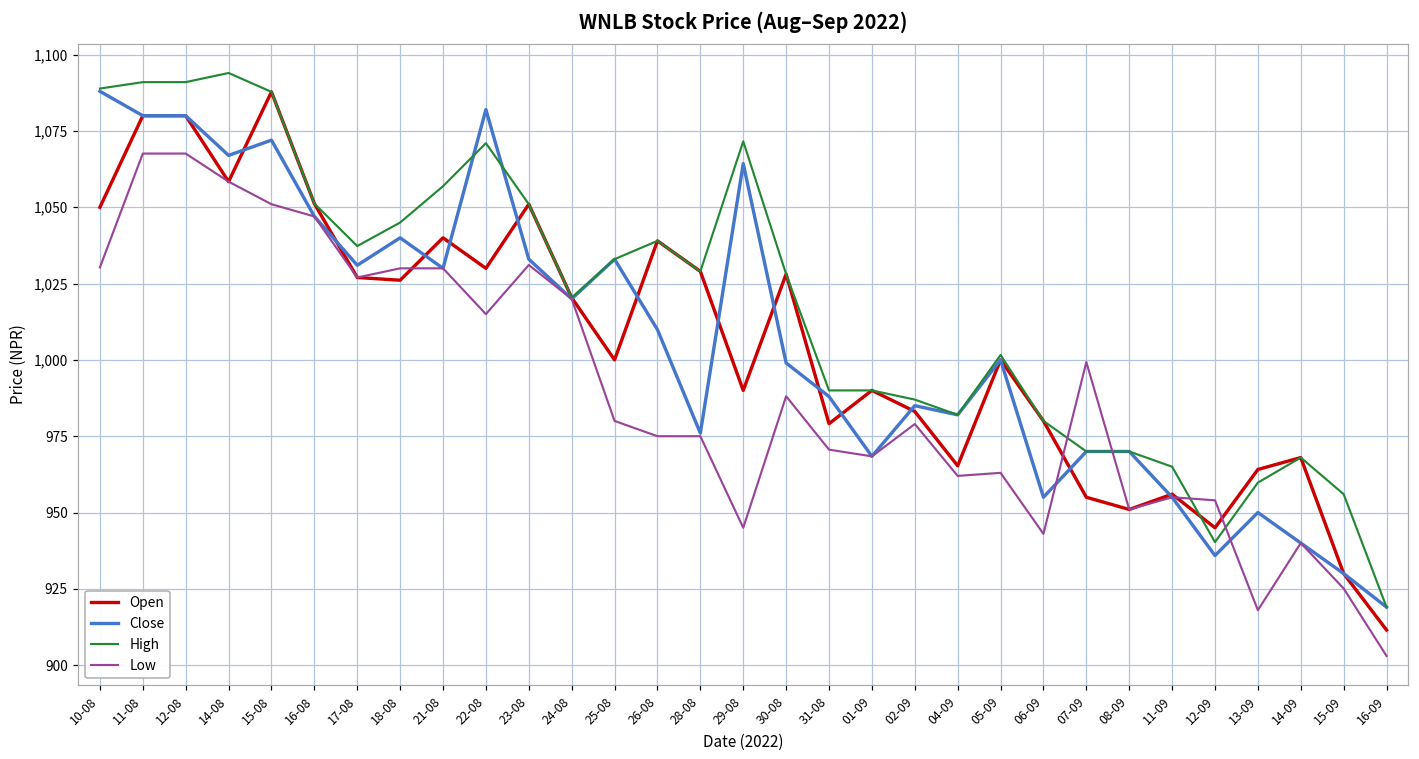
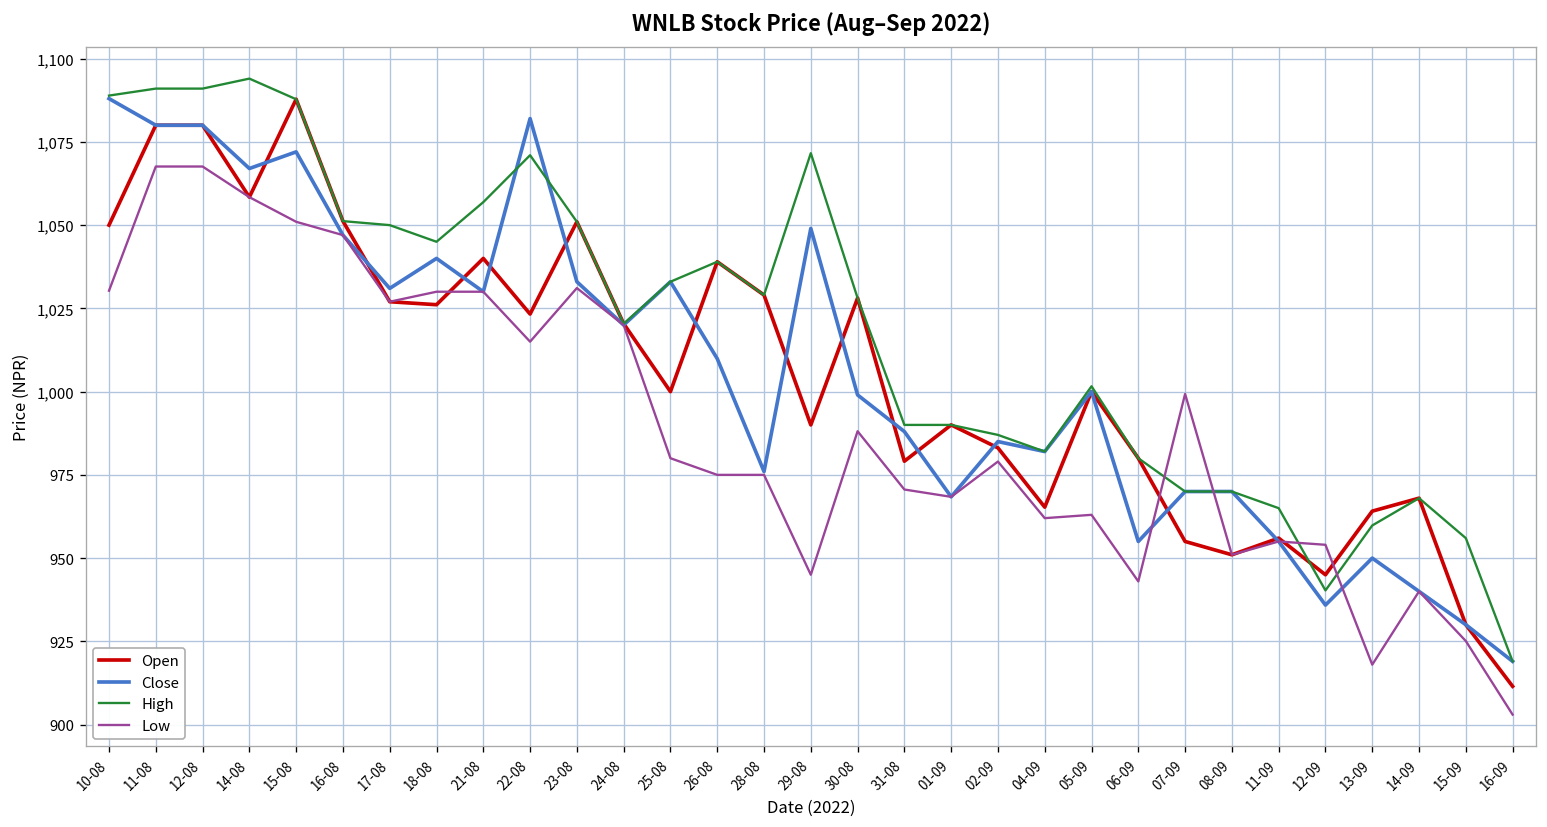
  {
    "Open": {
      "10-08": "1,050",
      "18-08": "1,026",
      "21-08": "1,040",
-     "22-08": "1,030",
+     "22-08": "1,023",
      "25-08": "1,000",
      "29-08": "990",
      "31-08": "979",
      "02-09": "983",
      "04-09": "965",
      "07-09": "955",
      "11-09": "956",
      "12-09": "945",
      "13-09": "964",
      "16-09": "912"
    },
    "Close": {
      "14-08": "1,067",
      "15-08": "1,072",
      "17-08": "1,031",
      "18-08": "1,040",
      "22-08": "1,082",
      "23-08": "1,033",
      "26-08": "1,010",
      "28-08": "976",
-     "29-08": "1,064",
+     "29-08": "1,049",
      "30-08": "999",
      "31-08": "988",
      "02-09": "985",
      "06-09": "955",
      "12-09": "936",
      "13-09": "950"
    },
    "High": {
      "11-08": "1,091",
      "12-08": "1,091",
      "14-08": "1,094",
-     "17-08": "1,037",
+     "17-08": "1,050",
      "18-08": "1,045",
      "21-08": "1,057",
      "22-08": "1,071",
      "29-08": "1,072",
      "31-08": "990",
      "02-09": "987",
      "05-09": "1,002",
      "11-09": "965",
      "12-09": "940",
      "13-09": "960",
      "15-09": "956"
    },
    "Low": {
      "10-08": "1,030",
      "11-08": "1,068",
      "12-08": "1,068",
      "15-08": "1,051",
      "18-08": "1,030",
      "22-08": "1,015",
      "23-08": "1,031",
      "25-08": "980",
      "26-08": "975",
      "28-08": "975",
      "29-08": "945",
      "30-08": "988",
      "31-08": "971",
      "02-09": "979",
      "04-09": "962",
      "05-09": "963",
      "06-09": "943",
      "07-09": "999",
      "12-09": "954",
      "13-09": "918",
      "15-09": "925",
      "16-09": "903"
    }
  }
